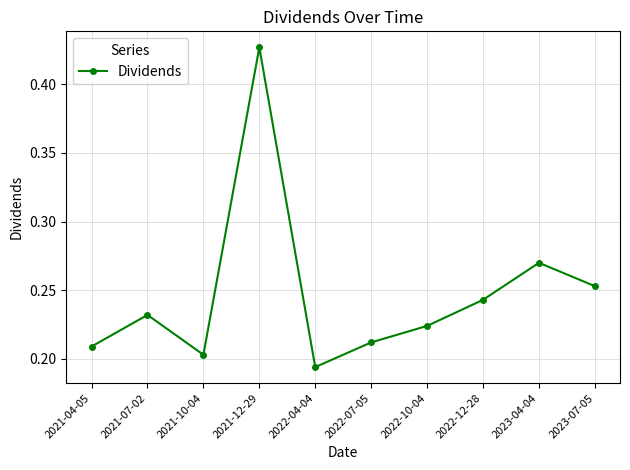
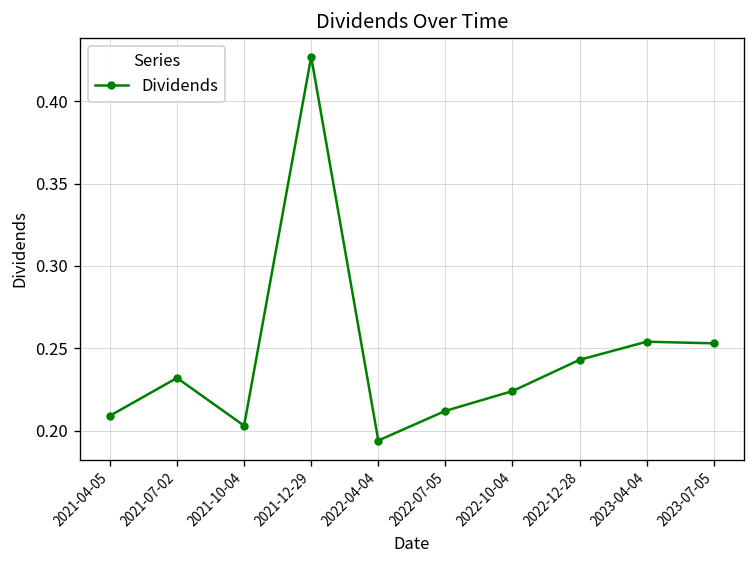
  {
    "2021-04-05": 0.209,
    "2021-07-02": 0.232,
    "2021-10-04": 0.203,
    "2021-12-29": 0.427,
    "2022-04-04": 0.194,
    "2022-07-05": 0.212,
    "2022-10-04": 0.224,
    "2022-12-28": 0.243,
-   "2023-04-04": 0.270,
+   "2023-04-04": 0.254,
    "2023-07-05": 0.253
  }
